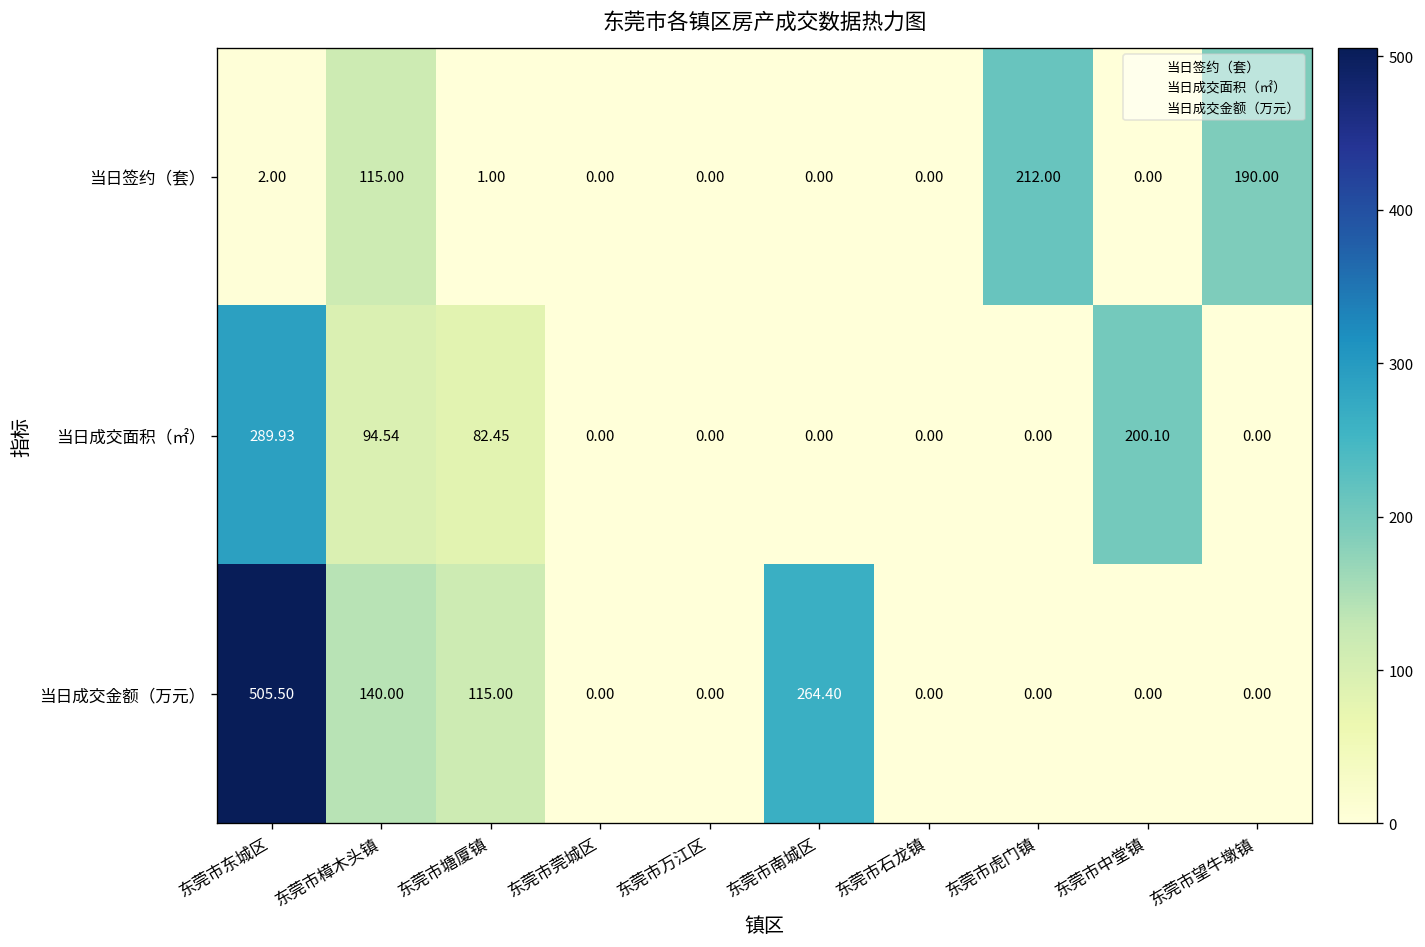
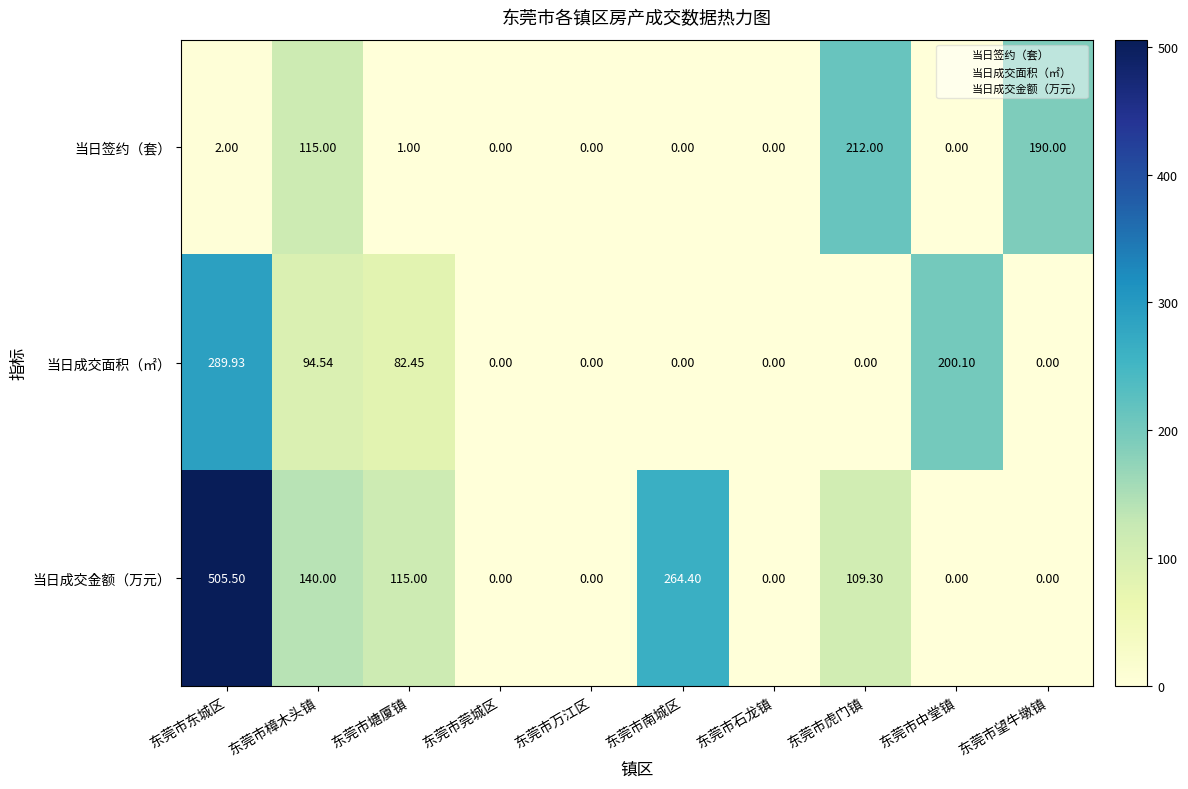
  {
    "当日签约（套）": {
      "东莞市东城区": 2.00,
      "东莞市樟木头镇": 115.00,
      "东莞市塘厦镇": 1.00,
      "东莞市莞城区": 0.00,
      "东莞市万江区": 0.00,
      "东莞市南城区": 0.00,
      "东莞市石龙镇": 0.00,
      "东莞市虎门镇": 212.00,
      "东莞市中堂镇": 0.00,
      "东莞市望牛墩镇": 190.00
    },
    "当日成交面积（㎡）": {
      "东莞市东城区": 289.93,
      "东莞市樟木头镇": 94.54,
      "东莞市塘厦镇": 82.45,
      "东莞市莞城区": 0.00,
      "东莞市万江区": 0.00,
      "东莞市南城区": 0.00,
      "东莞市石龙镇": 0.00,
      "东莞市虎门镇": 0.00,
      "东莞市中堂镇": 200.10,
      "东莞市望牛墩镇": 0.00
    },
    "当日成交金额（万元）": {
      "东莞市东城区": 505.50,
      "东莞市樟木头镇": 140.00,
      "东莞市塘厦镇": 115.00,
      "东莞市莞城区": 0.00,
      "东莞市万江区": 0.00,
      "东莞市南城区": 264.40,
      "东莞市石龙镇": 0.00,
-     "东莞市虎门镇": 0.00,
+     "东莞市虎门镇": 109.30,
      "东莞市中堂镇": 0.00,
      "东莞市望牛墩镇": 0.00
    }
  }
